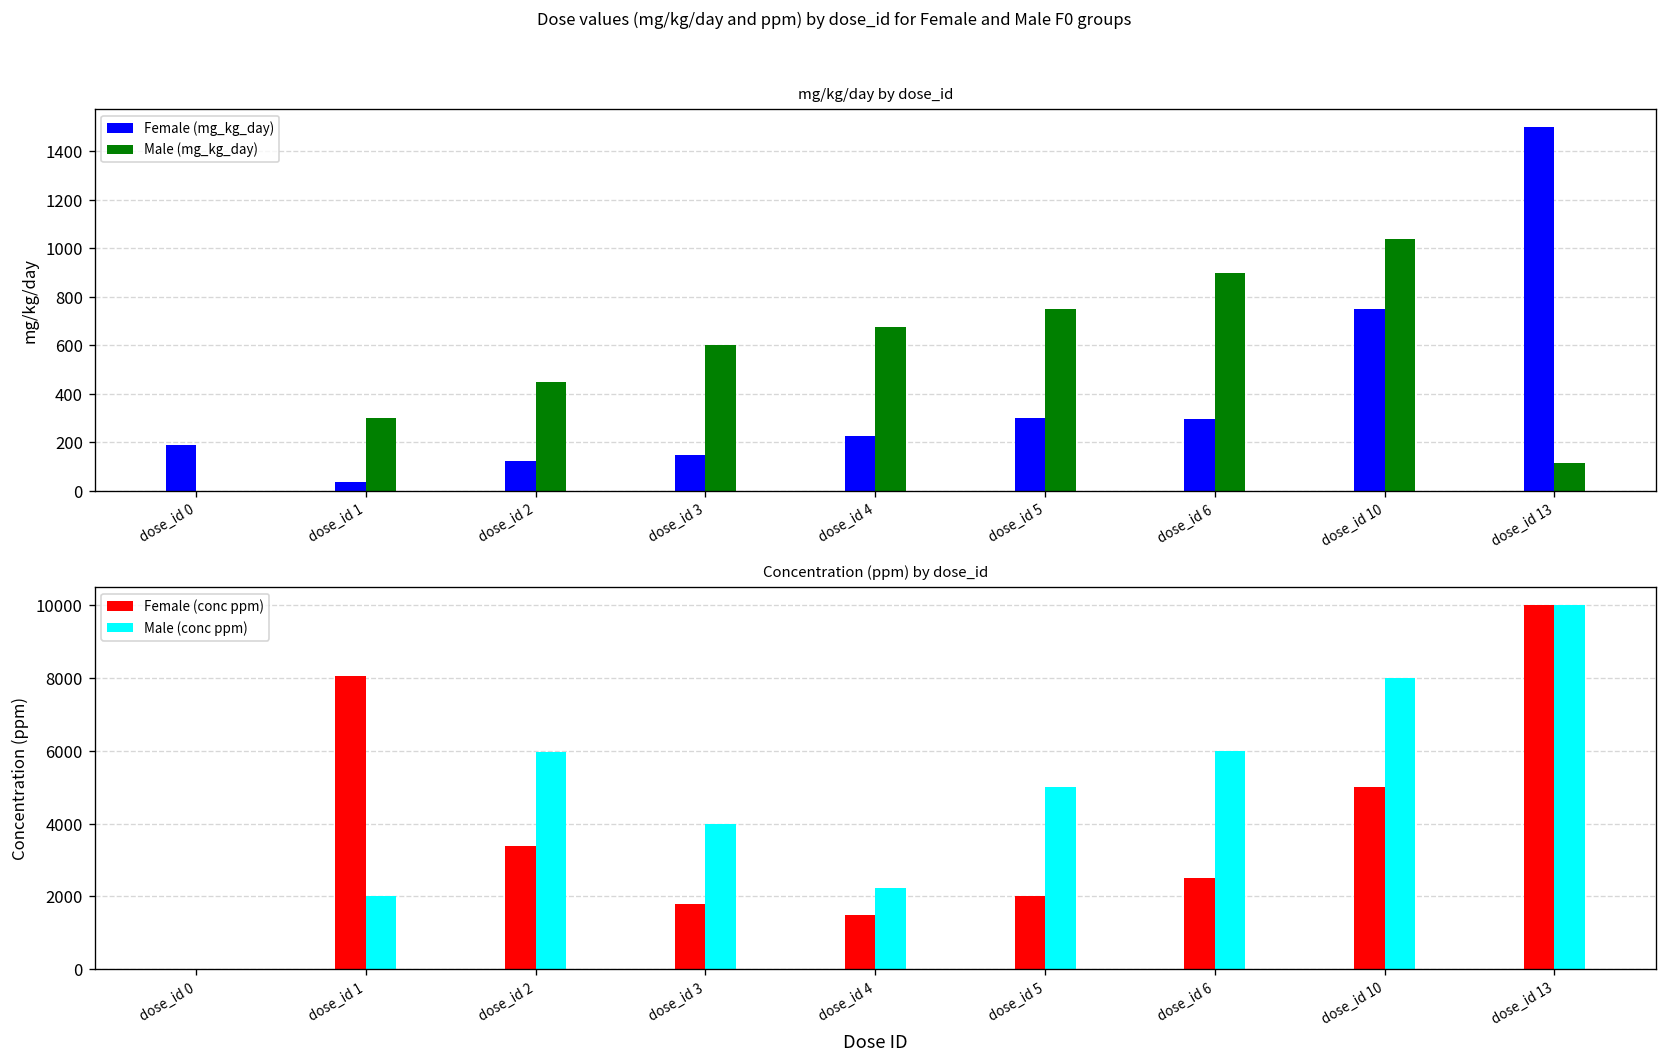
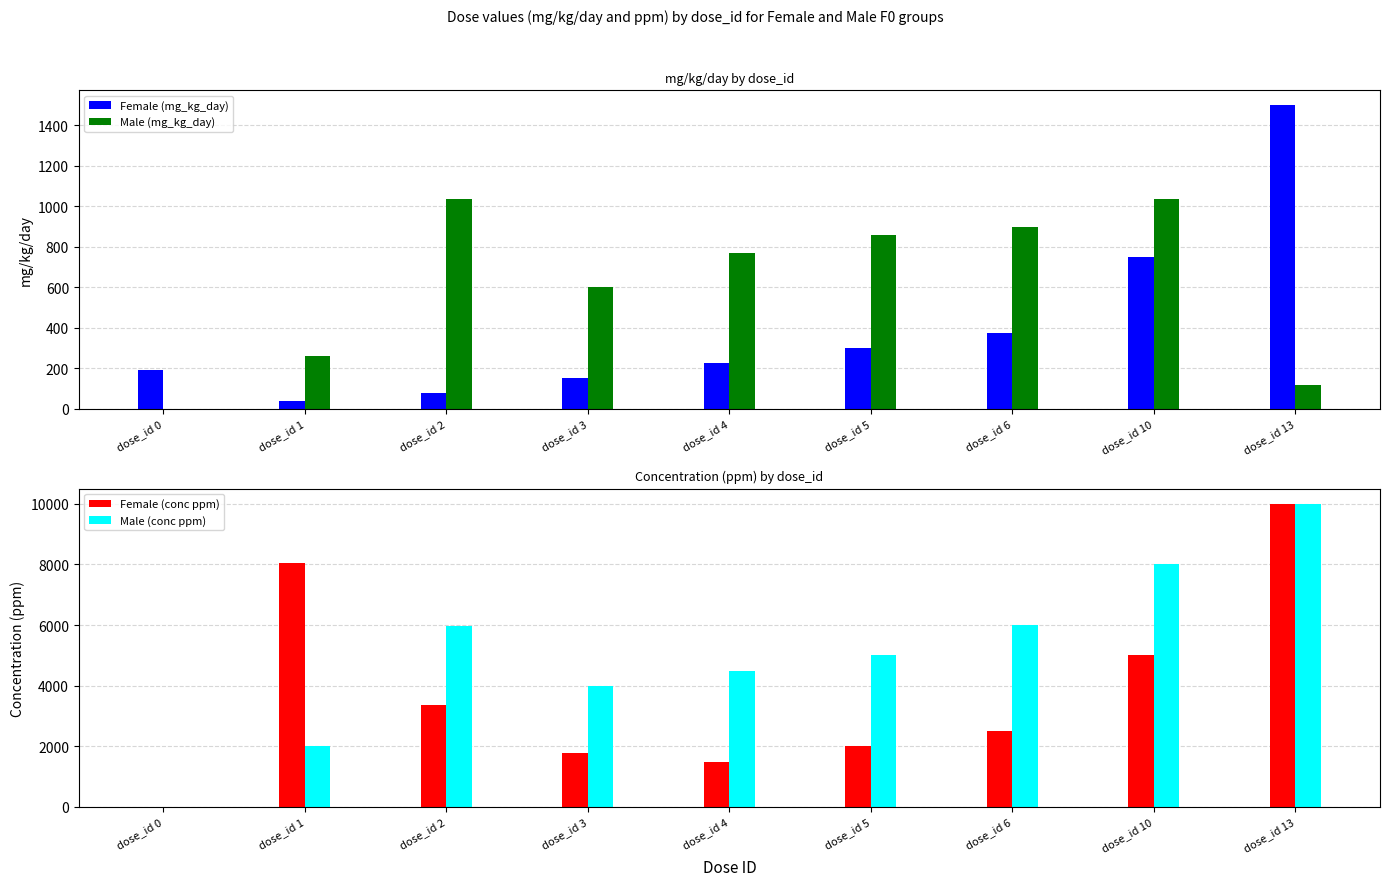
  {
    "mg/kg/day by dose_id": {
      "Female (mg_kg_day)": {
        "dose_id 0": 190,
        "dose_id 1": 40,
-       "dose_id 2": 120,
+       "dose_id 2": 80,
        "dose_id 3": 150,
        "dose_id 4": 230,
        "dose_id 5": 300,
-       "dose_id 6": 300,
+       "dose_id 6": 380,
        "dose_id 10": 750,
        "dose_id 13": 1500
      },
      "Male (mg_kg_day)": {
        "dose_id 0": 0,
-       "dose_id 1": 300,
-       "dose_id 2": 450,
+       "dose_id 1": 260,
+       "dose_id 2": 1040,
        "dose_id 3": 600,
-       "dose_id 4": 680,
-       "dose_id 5": 750,
+       "dose_id 4": 770,
+       "dose_id 5": 860,
        "dose_id 6": 900,
        "dose_id 10": 1040,
        "dose_id 13": 120
      }
    },
    "Concentration (ppm) by dose_id": {
      "Female (conc ppm)": {
        "dose_id 0": 0,
        "dose_id 1": 8100,
        "dose_id 2": 3400,
        "dose_id 3": 1800,
        "dose_id 4": 1500,
        "dose_id 5": 2000,
        "dose_id 6": 2500,
        "dose_id 10": 5000,
        "dose_id 13": 10000
      },
      "Male (conc ppm)": {
        "dose_id 0": 0,
        "dose_id 1": 2000,
        "dose_id 2": 6000,
        "dose_id 3": 4000,
-       "dose_id 4": 2200,
+       "dose_id 4": 4500,
        "dose_id 5": 5000,
        "dose_id 6": 6000,
        "dose_id 10": 8000,
        "dose_id 13": 10000
      }
    }
  }
